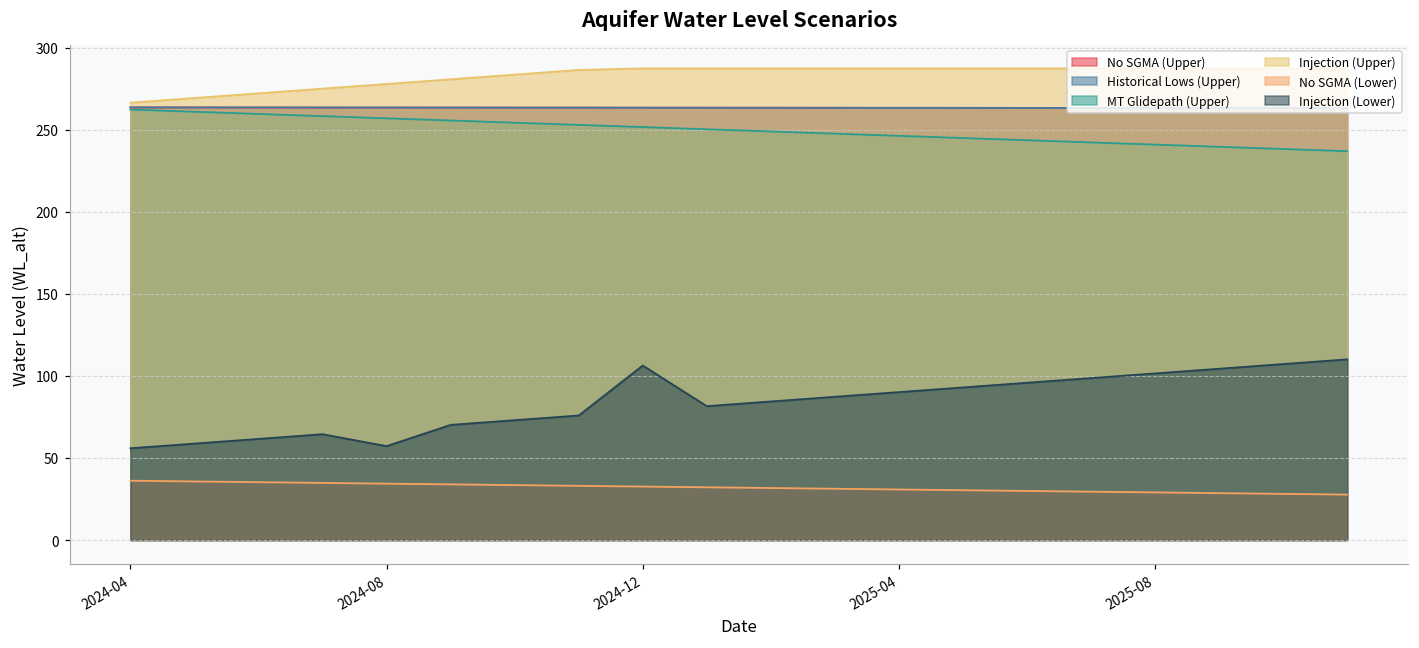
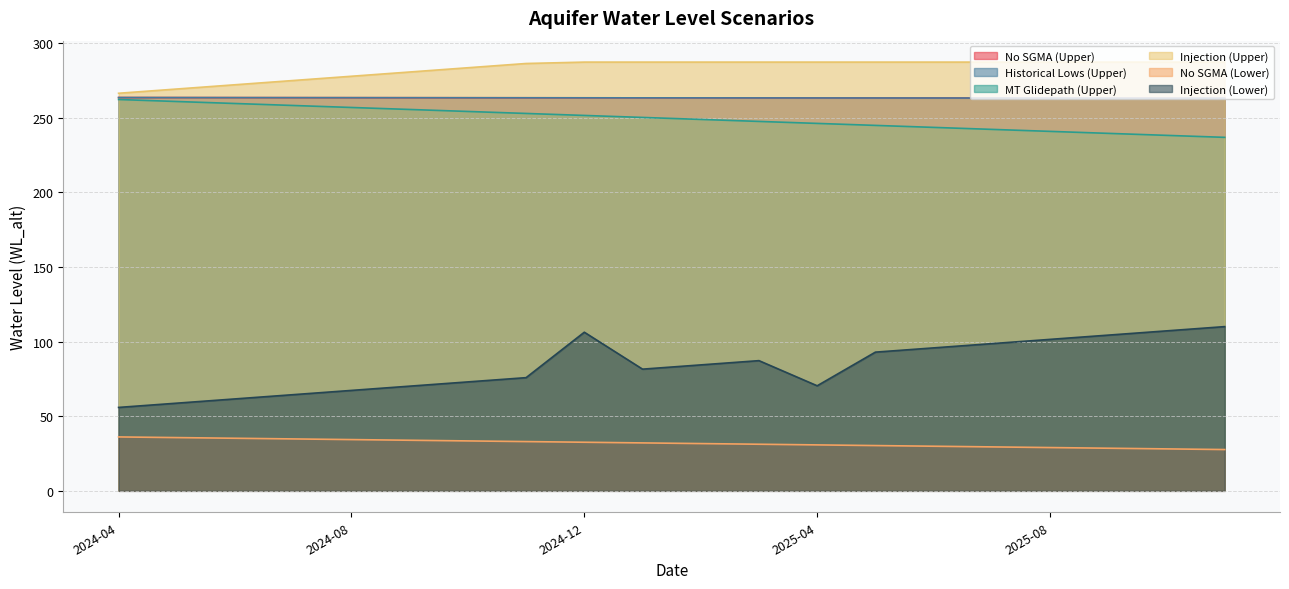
  {
    "Injection (Lower)": {
      "2024-04": 56,
-     "2024-08": 57,
+     "2024-08": 67,
      "2024-12": 106,
-     "2025-04": 90,
+     "2025-04": 70,
      "2025-08": 102
    }
  }
